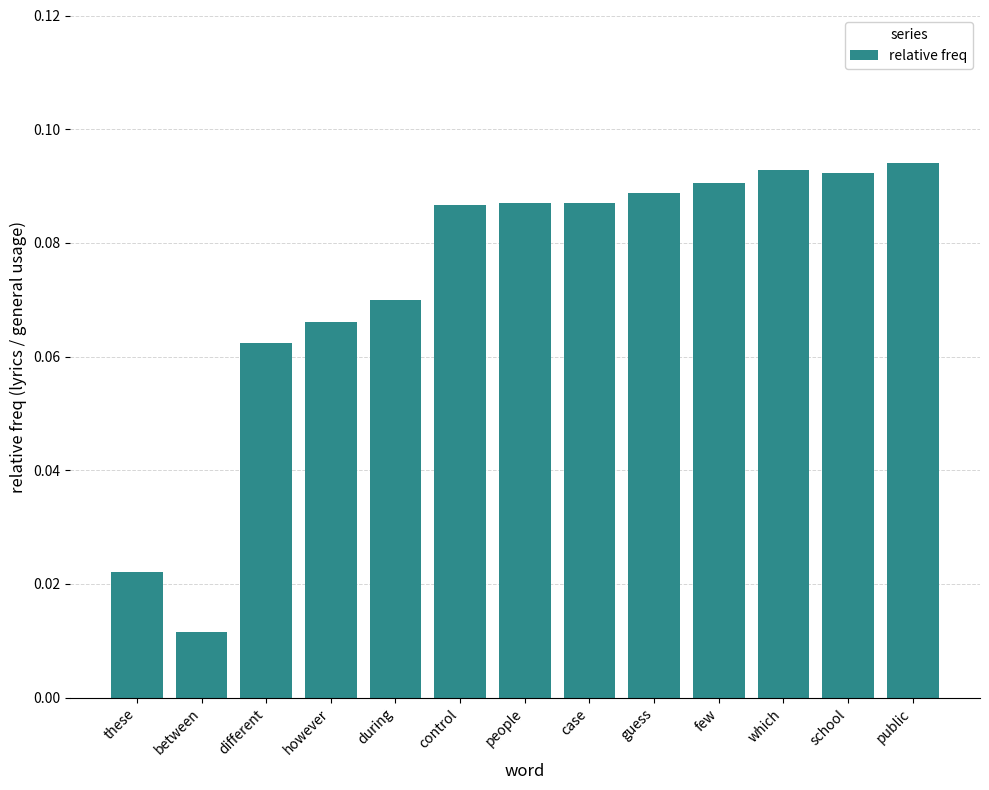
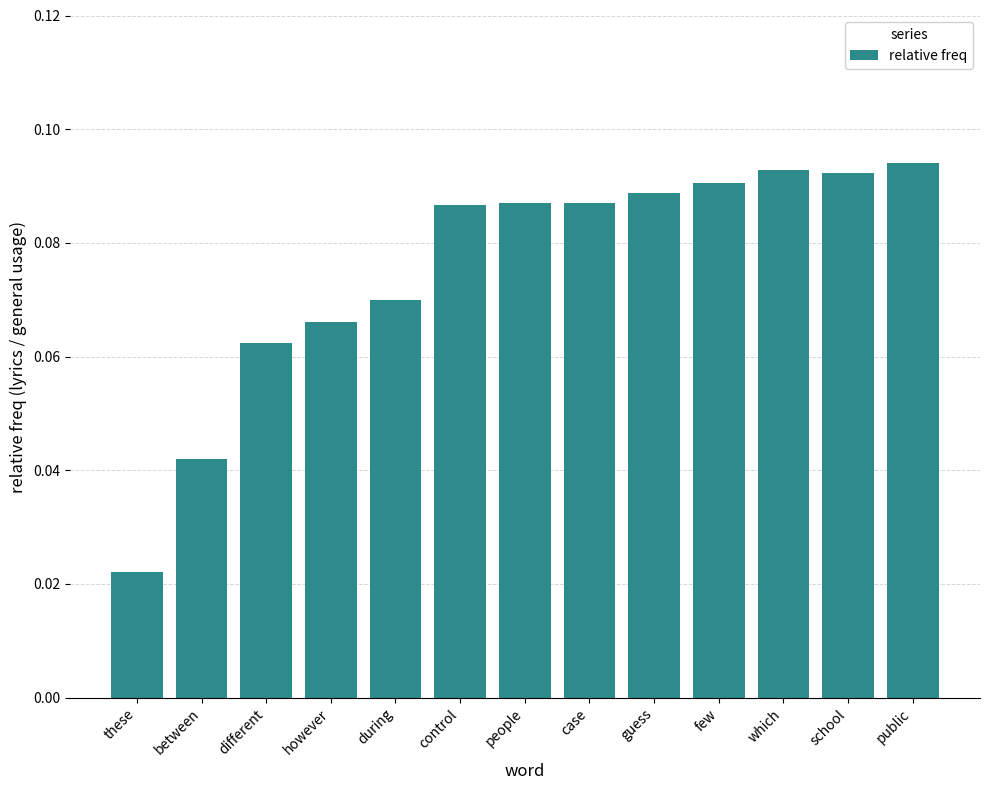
  {
    "these": 0.022,
-   "between": 0.011,
+   "between": 0.042,
    "different": 0.062,
    "however": 0.066,
    "during": 0.070,
    "control": 0.087,
    "people": 0.087,
    "case": 0.087,
    "guess": 0.089,
    "few": 0.090,
    "which": 0.093,
    "school": 0.092,
    "public": 0.094
  }
